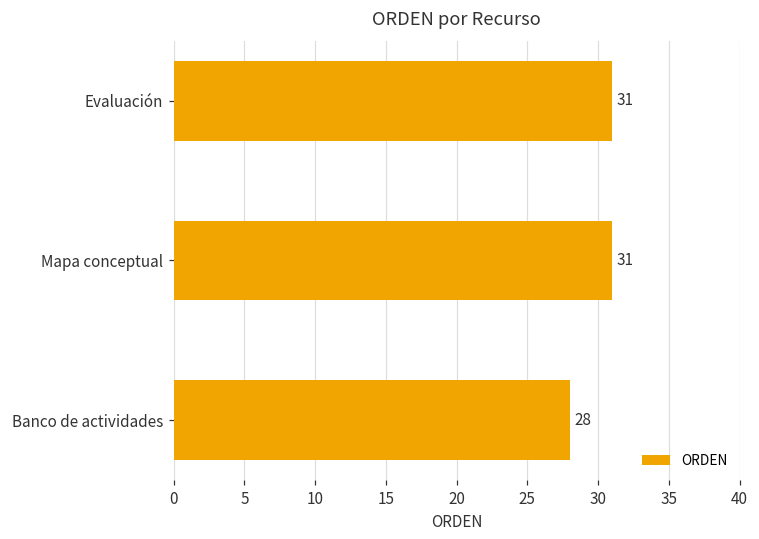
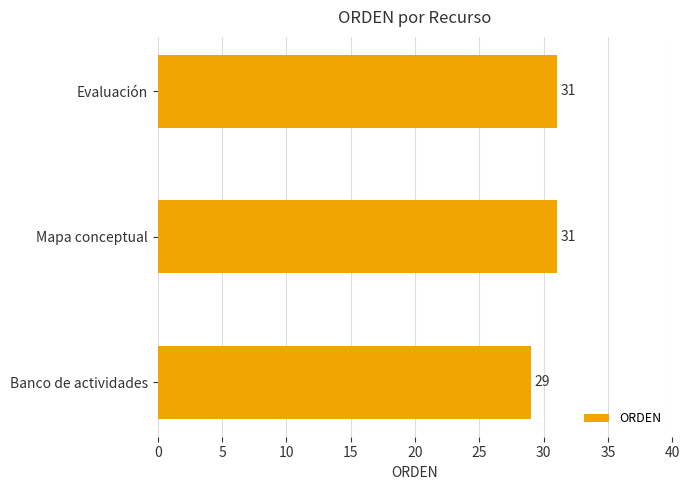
  {
    "Evaluación": 31,
    "Mapa conceptual": 31,
-   "Banco de actividades": 28
+   "Banco de actividades": 29
  }
